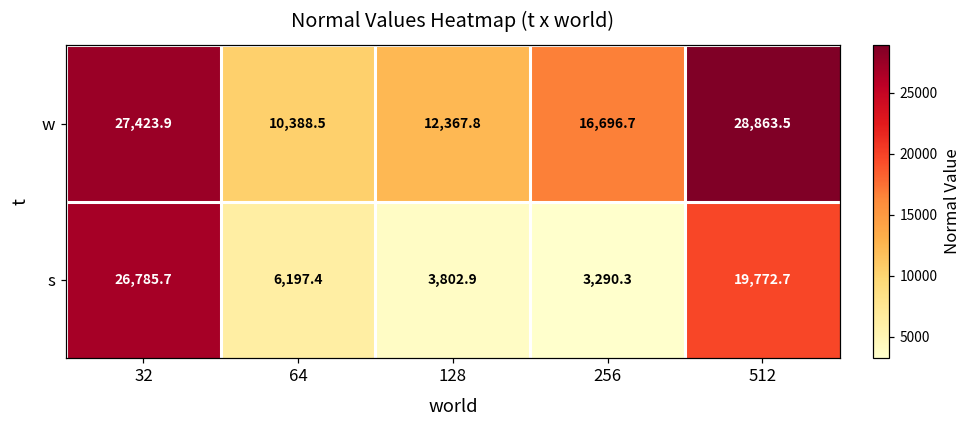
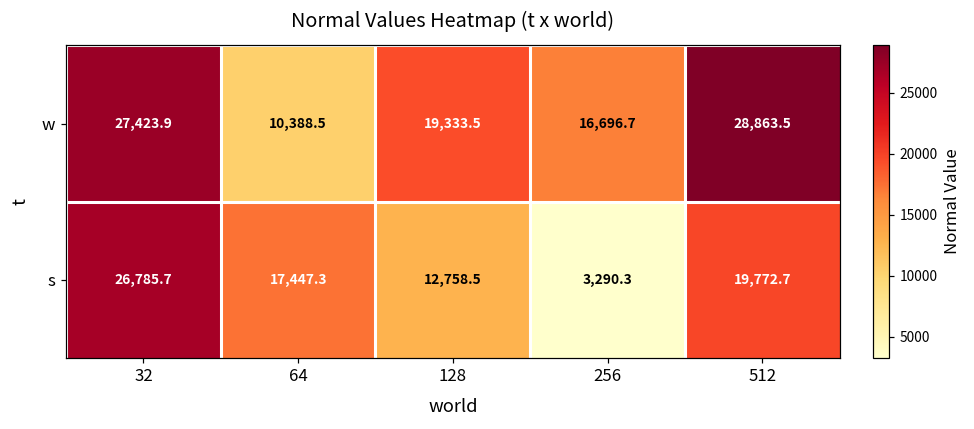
  {
    "w": {
      "32": "27,423.9",
      "64": "10,388.5",
-     "128": "12,367.8",
+     "128": "19,333.5",
      "256": "16,696.7",
      "512": "28,863.5"
    },
    "s": {
      "32": "26,785.7",
-     "64": "6,197.4",
-     "128": "3,802.9",
+     "64": "17,447.3",
+     "128": "12,758.5",
      "256": "3,290.3",
      "512": "19,772.7"
    }
  }
